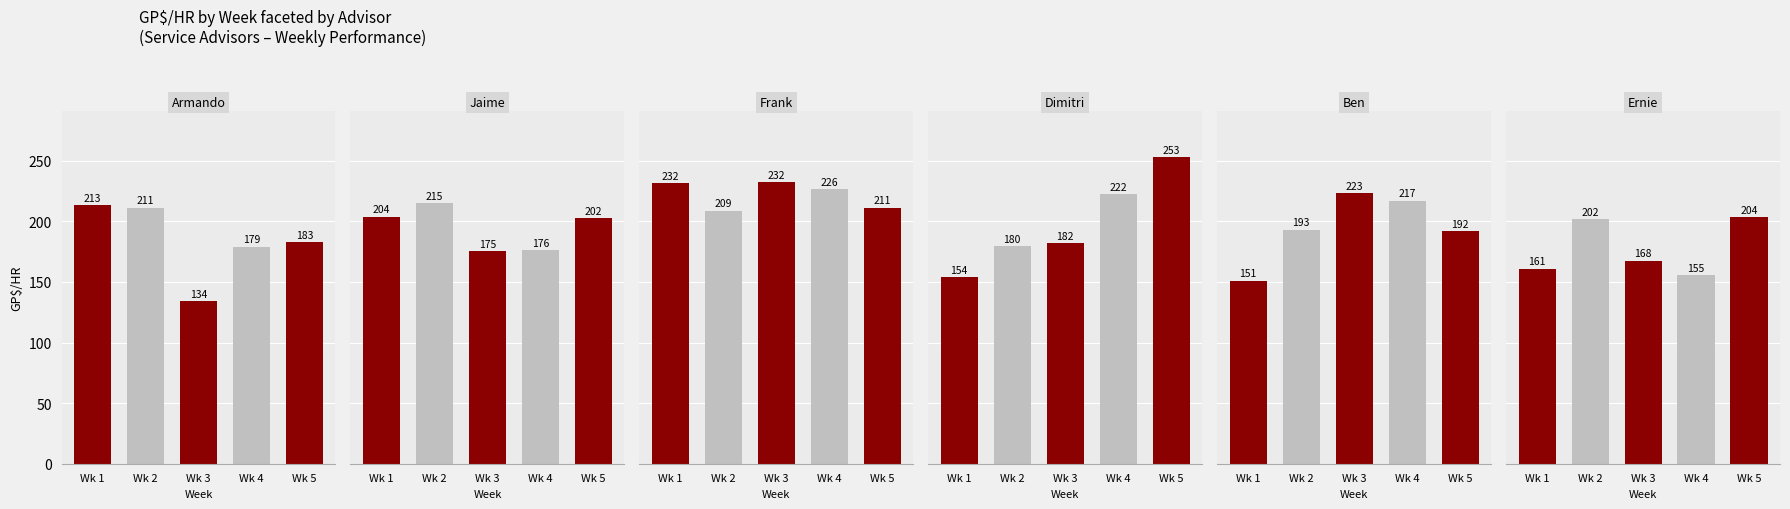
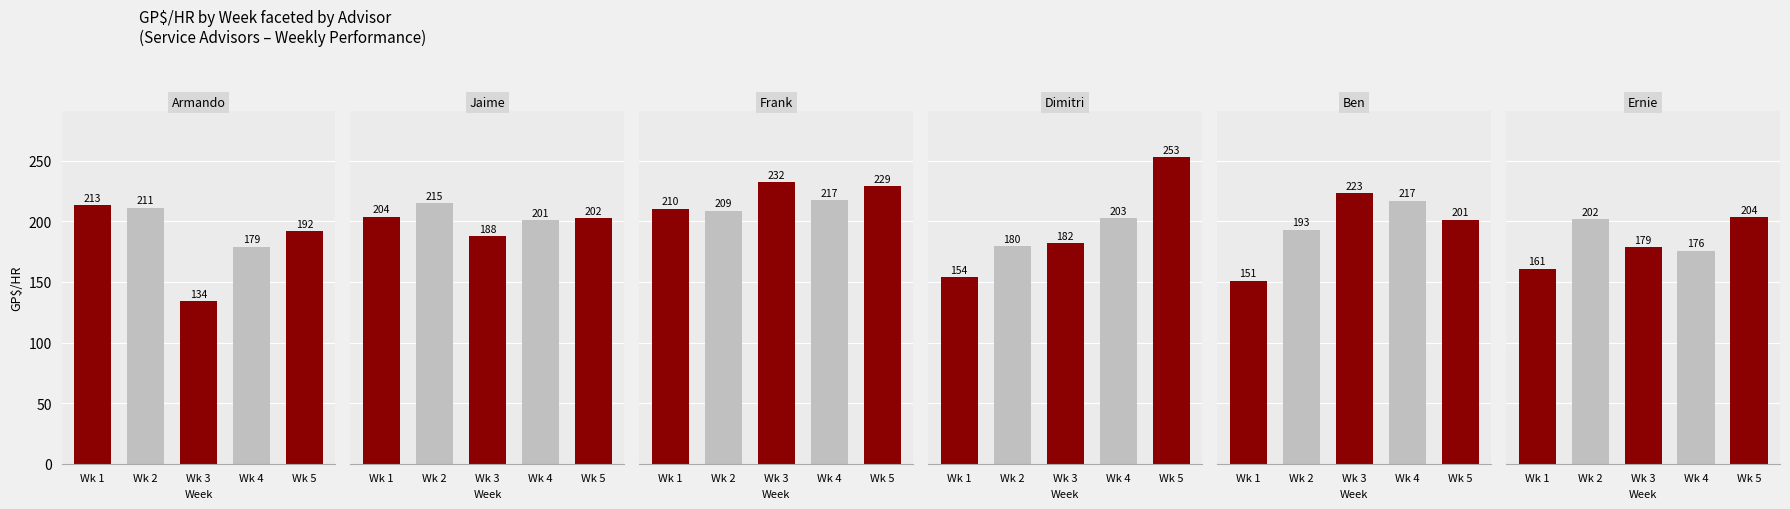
  {
    "Armando": {
      "Wk 1": 213,
      "Wk 2": 211,
      "Wk 3": 134,
      "Wk 4": 179,
-     "Wk 5": 183
+     "Wk 5": 192
    },
    "Jaime": {
      "Wk 1": 204,
      "Wk 2": 215,
-     "Wk 3": 175,
-     "Wk 4": 176,
+     "Wk 3": 188,
+     "Wk 4": 201,
      "Wk 5": 202
    },
    "Frank": {
-     "Wk 1": 232,
+     "Wk 1": 210,
      "Wk 2": 209,
      "Wk 3": 232,
-     "Wk 4": 226,
-     "Wk 5": 211
+     "Wk 4": 217,
+     "Wk 5": 229
    },
    "Dimitri": {
      "Wk 1": 154,
      "Wk 2": 180,
      "Wk 3": 182,
-     "Wk 4": 222,
+     "Wk 4": 203,
      "Wk 5": 253
    },
    "Ben": {
      "Wk 1": 151,
      "Wk 2": 193,
      "Wk 3": 223,
      "Wk 4": 217,
-     "Wk 5": 192
+     "Wk 5": 201
    },
    "Ernie": {
      "Wk 1": 161,
      "Wk 2": 202,
-     "Wk 3": 168,
-     "Wk 4": 155,
+     "Wk 3": 179,
+     "Wk 4": 176,
      "Wk 5": 204
    }
  }
